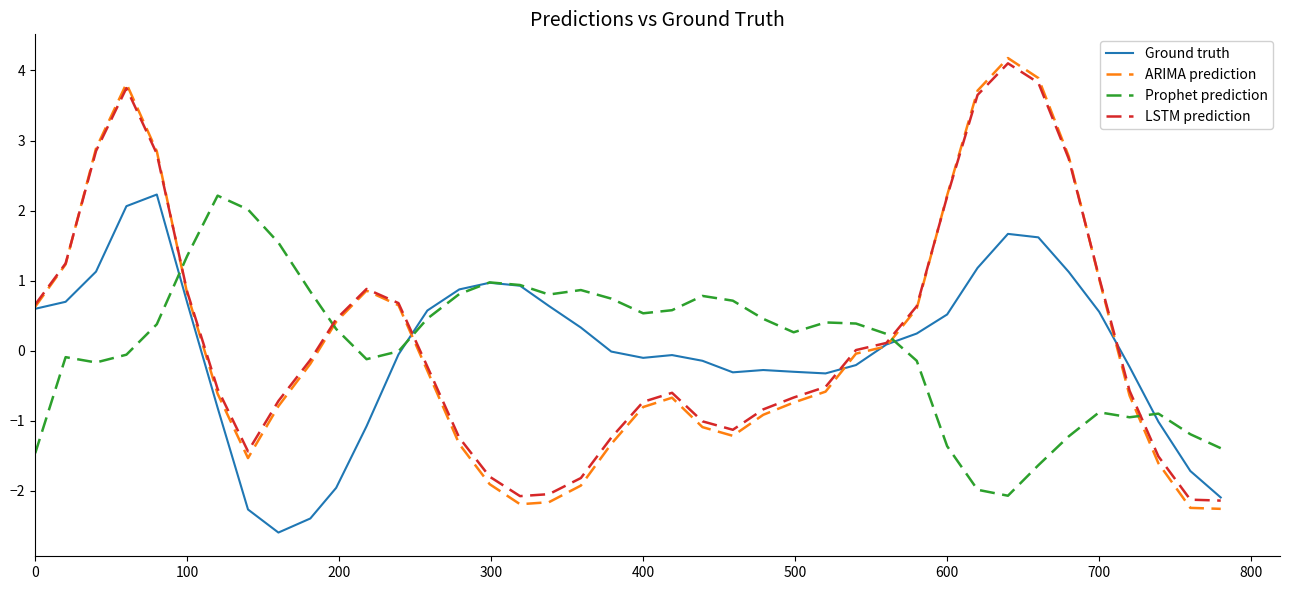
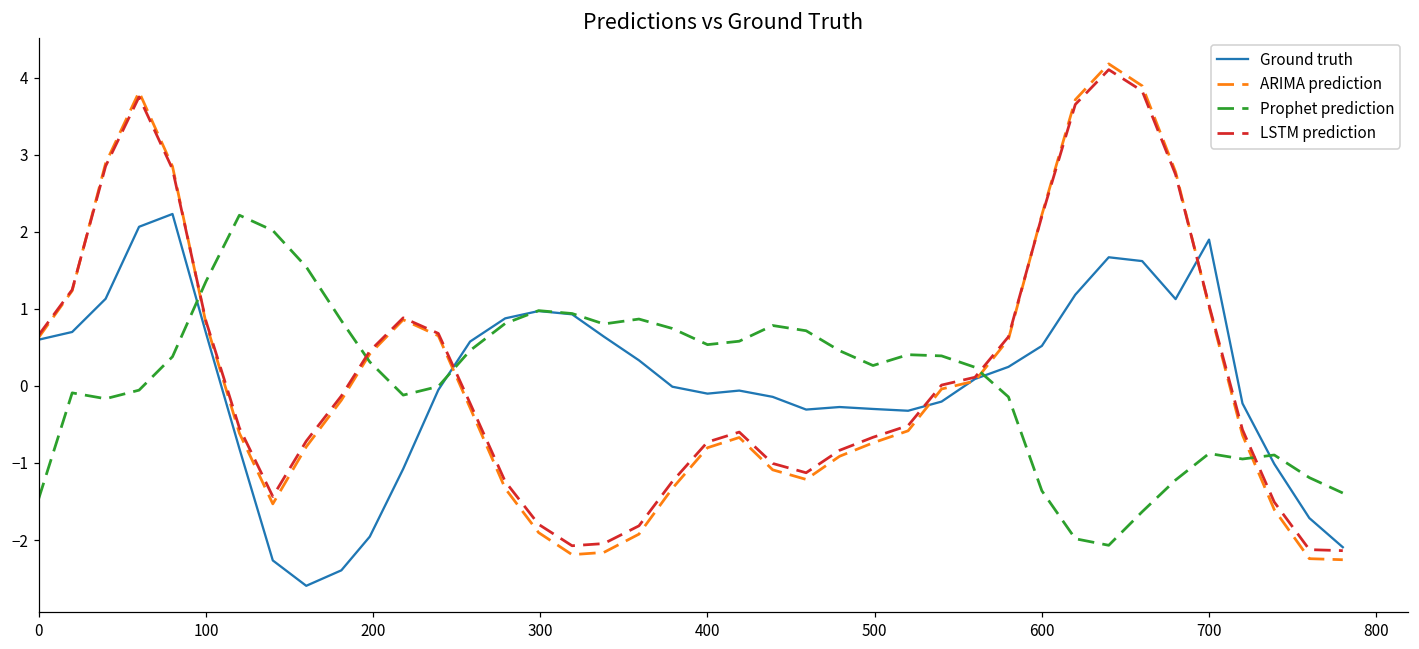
  {
    "Ground truth": {
      "100": 0.7,
      "400": -0.1,
      "600": 0.5,
-     "700": 0.6
+     "700": 1.9
    },
    "ARIMA prediction": {
      "400": -0.8
    },
    "Prophet prediction": {
      "0": -1.5,
      "100": 1.4,
      "400": 0.5,
      "600": -1.4,
      "700": -0.9
    },
    "LSTM prediction": {
      "400": -0.7
    }
  }
